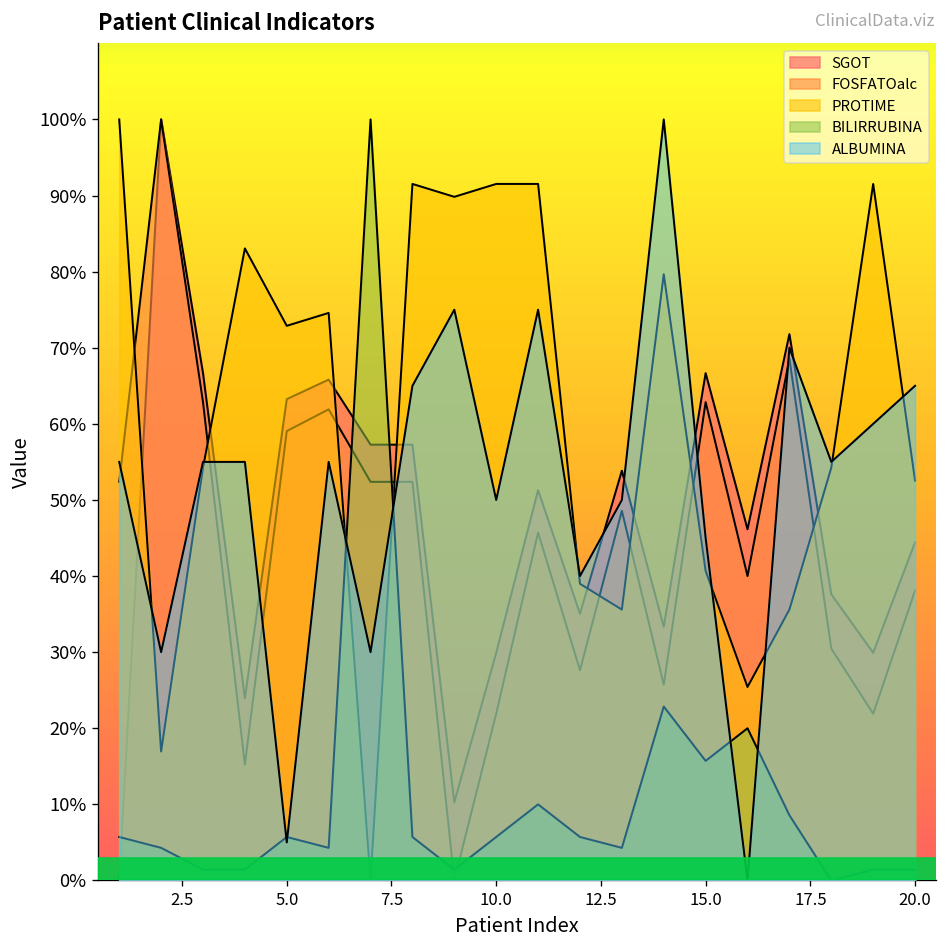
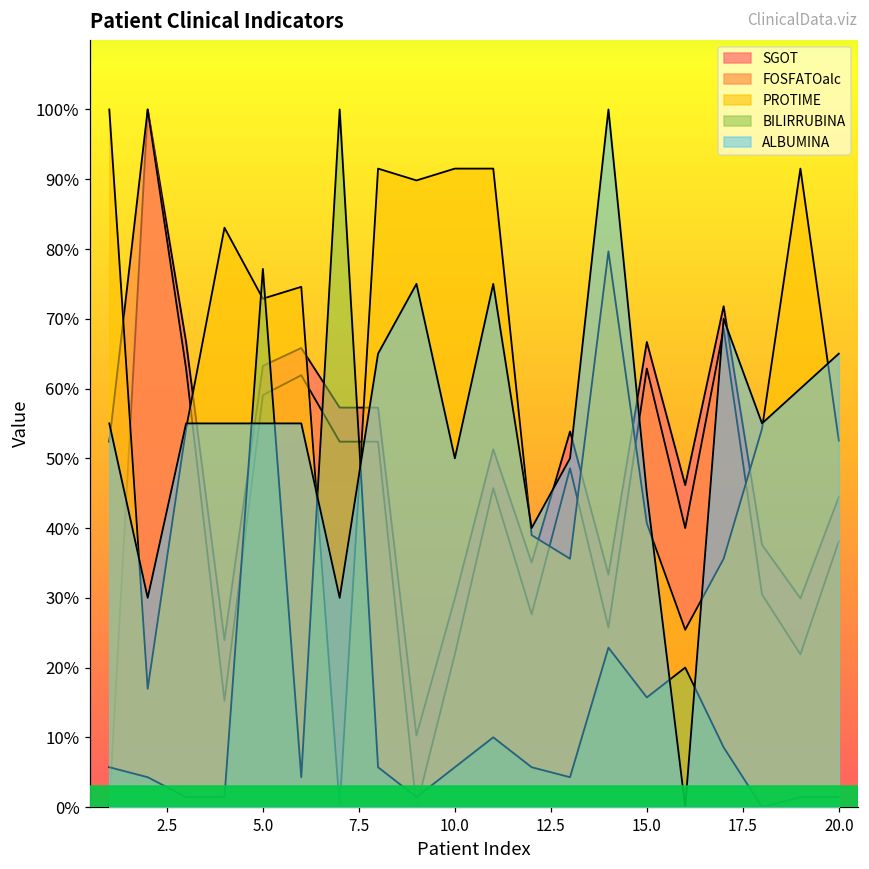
  {
    "PROTIME": {
      "5.0": "73%",
      "10.0": "92%",
      "15.0": "41%",
      "20.0": "53%"
    },
    "BILIRRUBINA": {
-     "5.0": "6%",
+     "5.0": "77%",
      "10.0": "6%",
      "15.0": "16%"
    },
    "ALBUMINA": {
-     "5.0": "5%",
+     "5.0": "55%",
      "10.0": "50%",
      "15.0": "45%",
      "20.0": "65%"
    }
  }
